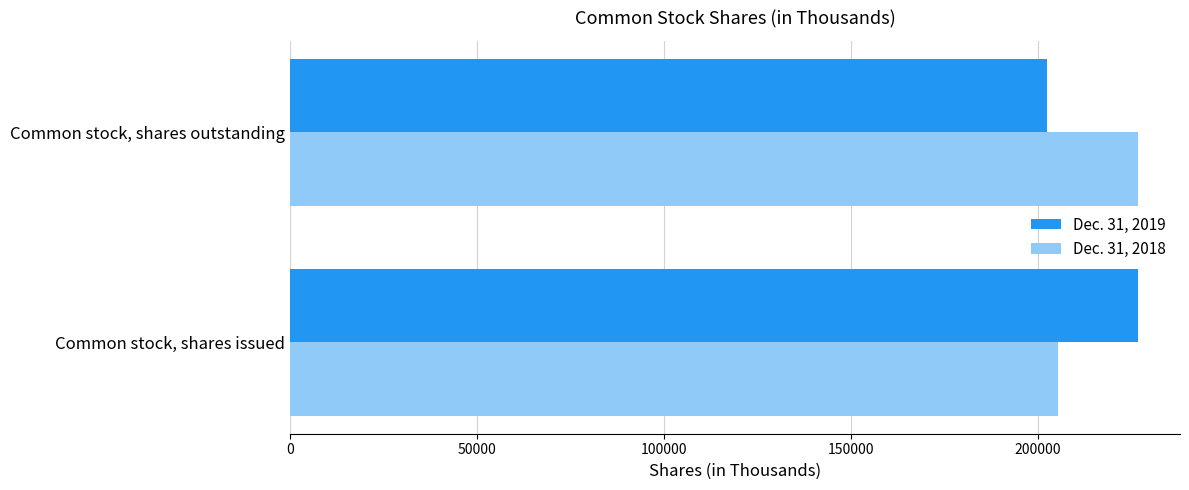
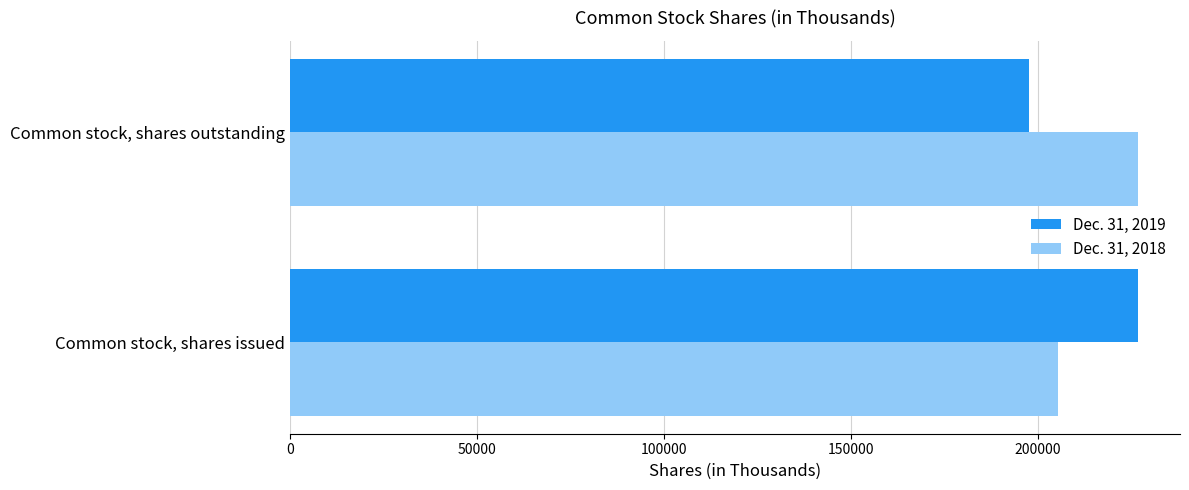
  {
    "Dec. 31, 2019": {
-     "Common stock, shares outstanding": 202000,
+     "Common stock, shares outstanding": 198000,
      "Common stock, shares issued": 227000
    },
    "Dec. 31, 2018": {
      "Common stock, shares outstanding": 227000,
      "Common stock, shares issued": 205000
    }
  }
